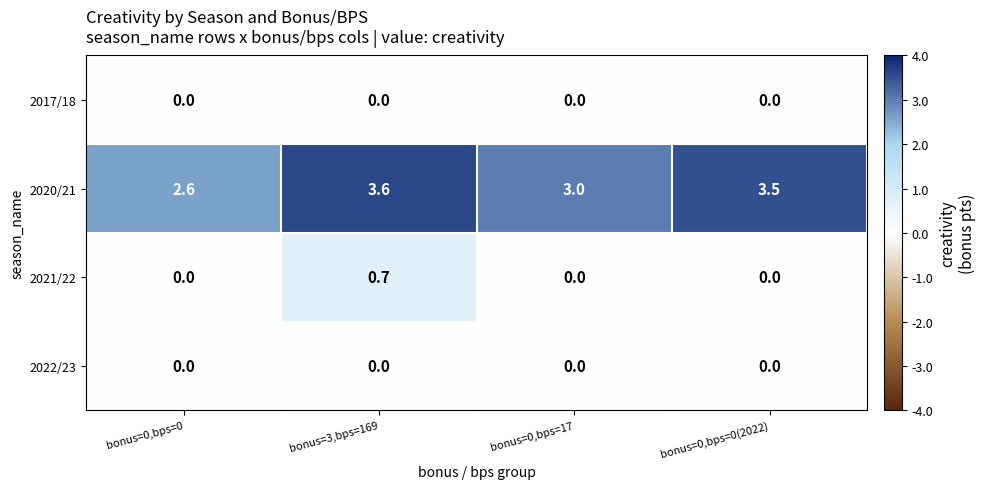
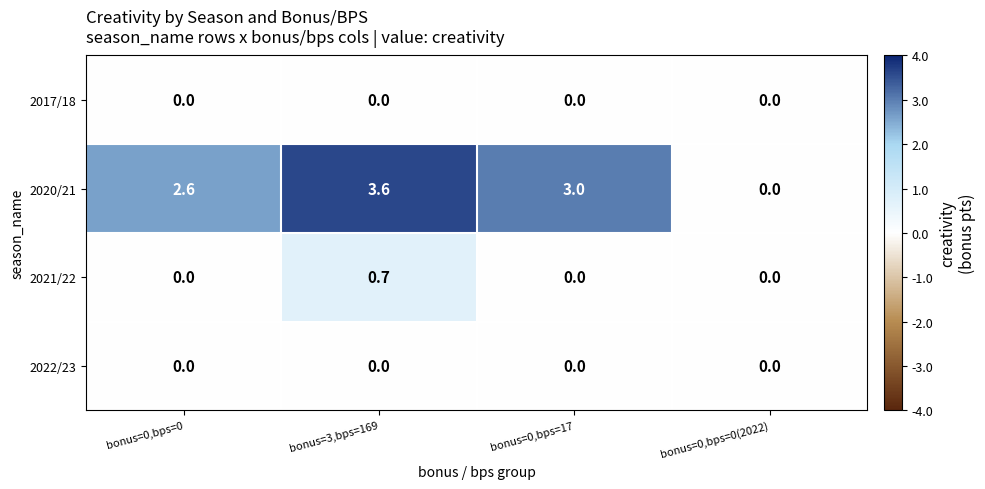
  {
    "2017/18": {
      "bonus=0,bps=0": 0.0,
      "bonus=3,bps=169": 0.0,
      "bonus=0,bps=17": 0.0,
      "bonus=0,bps=0(2022)": 0.0
    },
    "2020/21": {
      "bonus=0,bps=0": 2.6,
      "bonus=3,bps=169": 3.6,
      "bonus=0,bps=17": 3.0,
-     "bonus=0,bps=0(2022)": 3.5
+     "bonus=0,bps=0(2022)": 0.0
    },
    "2021/22": {
      "bonus=0,bps=0": 0.0,
      "bonus=3,bps=169": 0.7,
      "bonus=0,bps=17": 0.0,
      "bonus=0,bps=0(2022)": 0.0
    },
    "2022/23": {
      "bonus=0,bps=0": 0.0,
      "bonus=3,bps=169": 0.0,
      "bonus=0,bps=17": 0.0,
      "bonus=0,bps=0(2022)": 0.0
    }
  }
